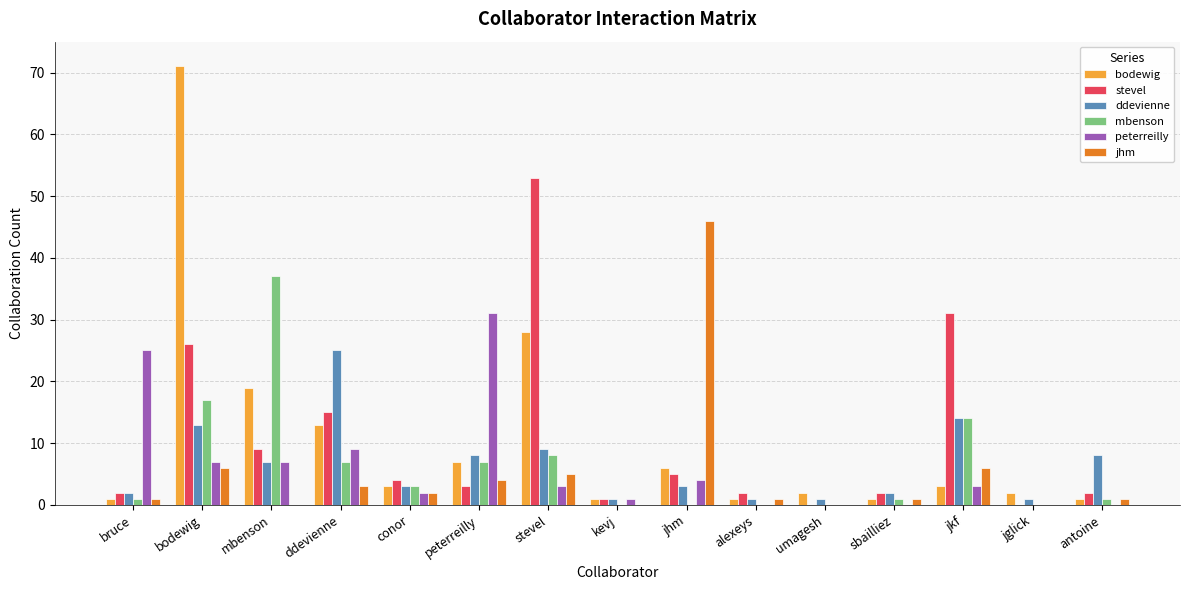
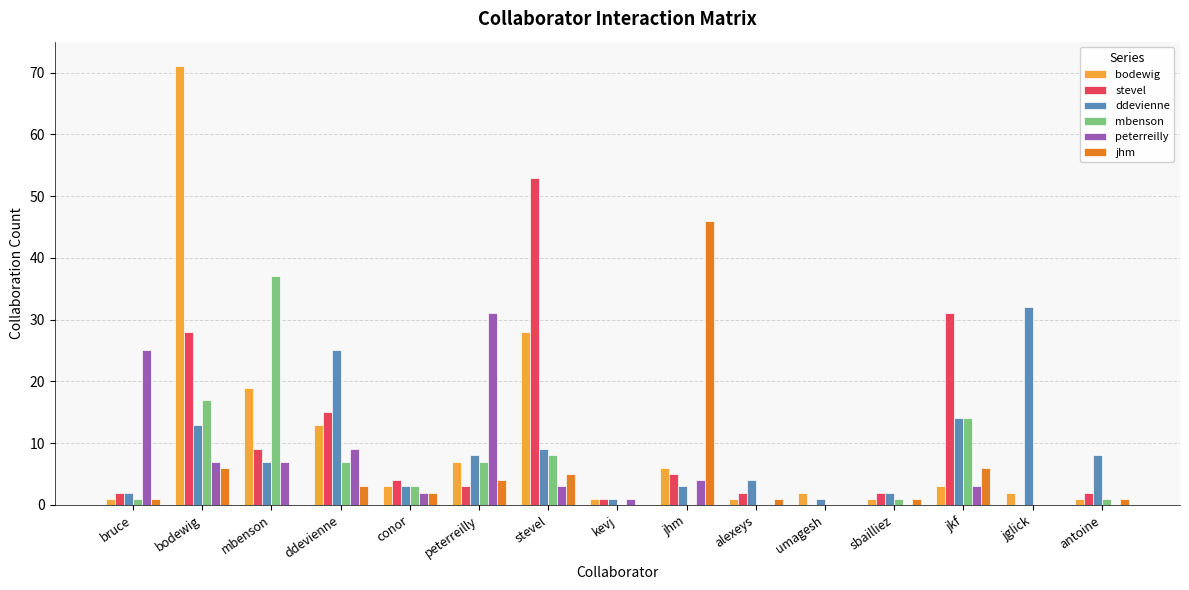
  {
    "stevel": {
      "bruce": 2,
-     "bodewig": 26,
+     "bodewig": 28,
      "mbenson": 9,
      "ddevienne": 15,
      "conor": 4,
      "peterreilly": 3,
      "stevel": 53,
      "kevj": 1,
      "jhm": 5,
      "alexeys": 2,
      "umagesh": 0,
      "sbailliez": 2,
      "jkf": 31,
      "jglick": 0,
      "antoine": 2
    },
    "ddevienne": {
      "bruce": 2,
      "bodewig": 13,
      "mbenson": 7,
      "ddevienne": 25,
      "conor": 3,
      "peterreilly": 8,
      "stevel": 9,
      "kevj": 1,
      "jhm": 3,
-     "alexeys": 1,
+     "alexeys": 4,
      "umagesh": 1,
      "sbailliez": 2,
      "jkf": 14,
-     "jglick": 1,
+     "jglick": 32,
      "antoine": 8
    },
    "mbenson": {
      "bruce": 1,
      "bodewig": 17,
      "mbenson": 37,
      "ddevienne": 7,
      "conor": 3,
      "peterreilly": 7,
      "stevel": 8,
      "kevj": 0,
      "jhm": 0,
      "alexeys": 0,
      "umagesh": 0,
      "sbailliez": 1,
      "jkf": 14,
      "jglick": 0,
      "antoine": 1
    },
    "peterreilly": {
      "bruce": 25,
      "bodewig": 7,
      "mbenson": 7,
      "ddevienne": 9,
      "conor": 2,
      "peterreilly": 31,
      "stevel": 3,
      "kevj": 1,
      "jhm": 4,
      "alexeys": 0,
      "umagesh": 0,
      "sbailliez": 0,
      "jkf": 3,
      "jglick": 0,
      "antoine": 0
    }
  }
